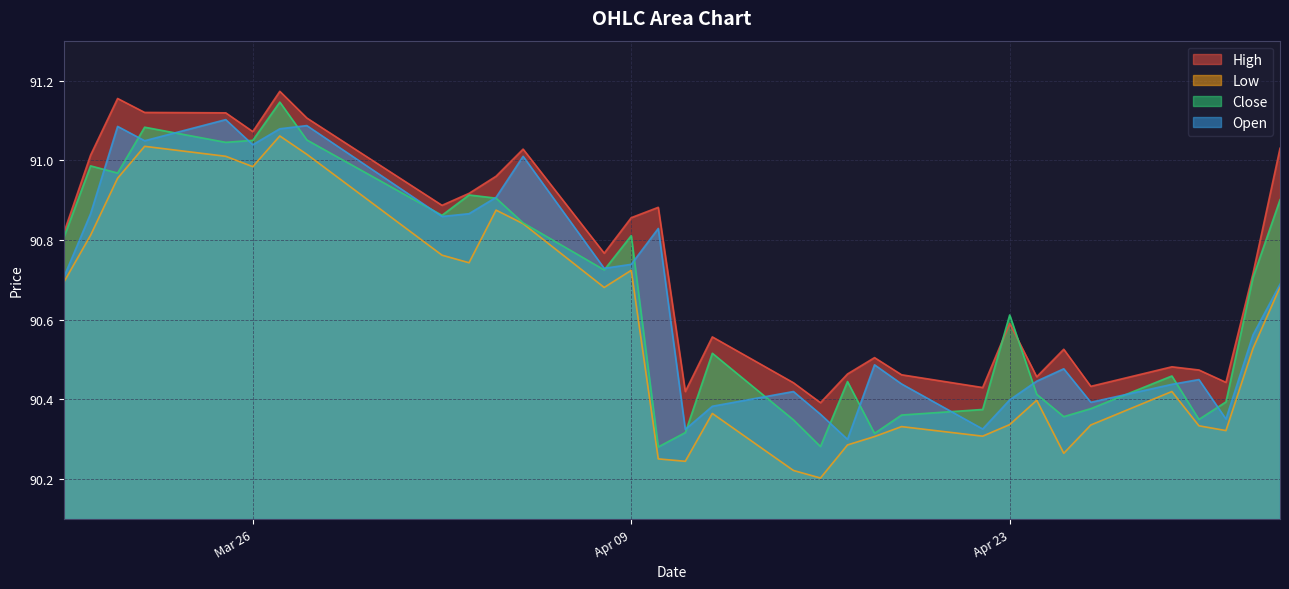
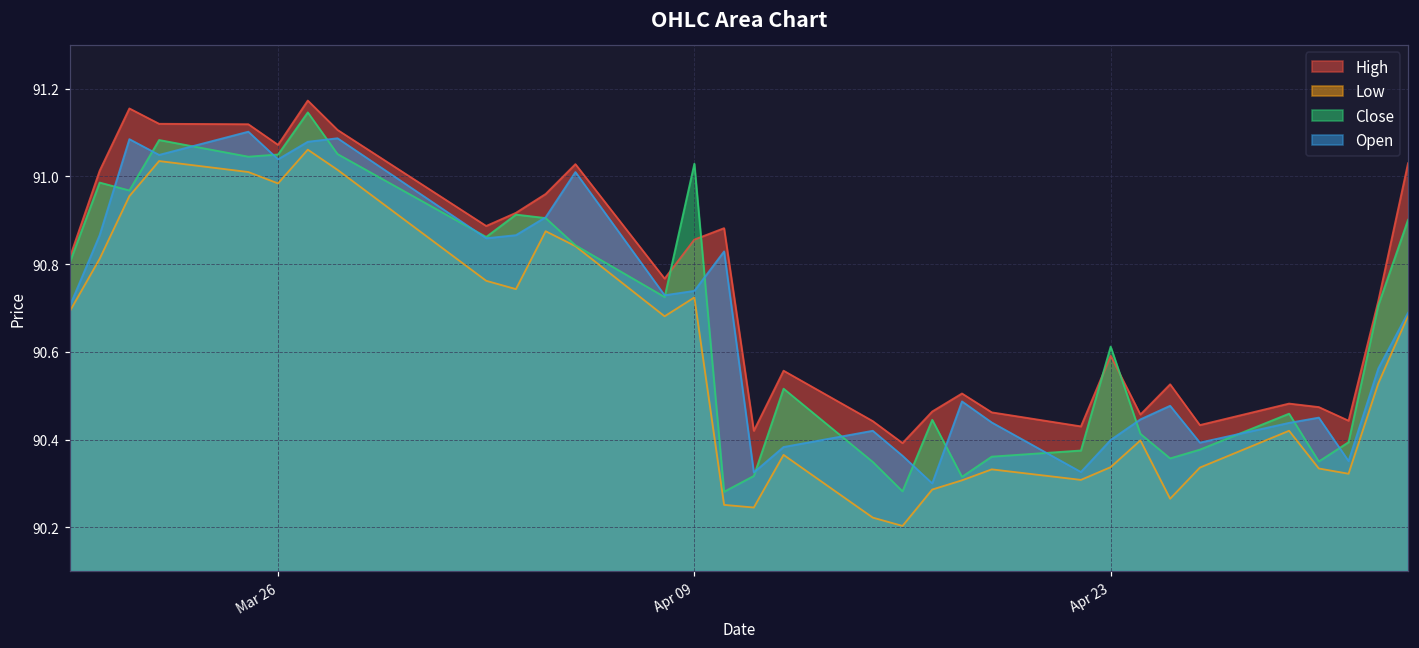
  {
    "High": {
      "Mar 26": 91.07,
      "Apr 09": 90.86,
      "Apr 23": 90.59
    },
    "Low": {
      "Mar 26": 90.98,
      "Apr 09": 90.72,
      "Apr 23": 90.34
    },
    "Close": {
      "Mar 26": 91.05,
-     "Apr 09": 90.81,
+     "Apr 09": 91.03,
      "Apr 23": 90.61
    },
    "Open": {
      "Mar 26": 91.04,
      "Apr 09": 90.74,
      "Apr 23": 90.40
    }
  }
